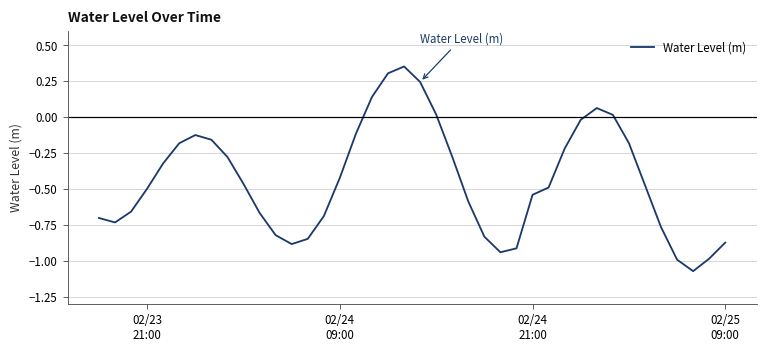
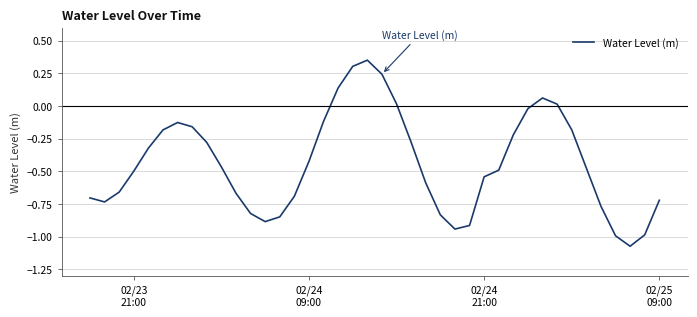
  {
    "02/23 21:00": -0.50,
    "02/24 09:00": -0.42,
    "02/24 21:00": -0.54,
-   "02/25 09:00": -0.87
+   "02/25 09:00": -0.72
  }
